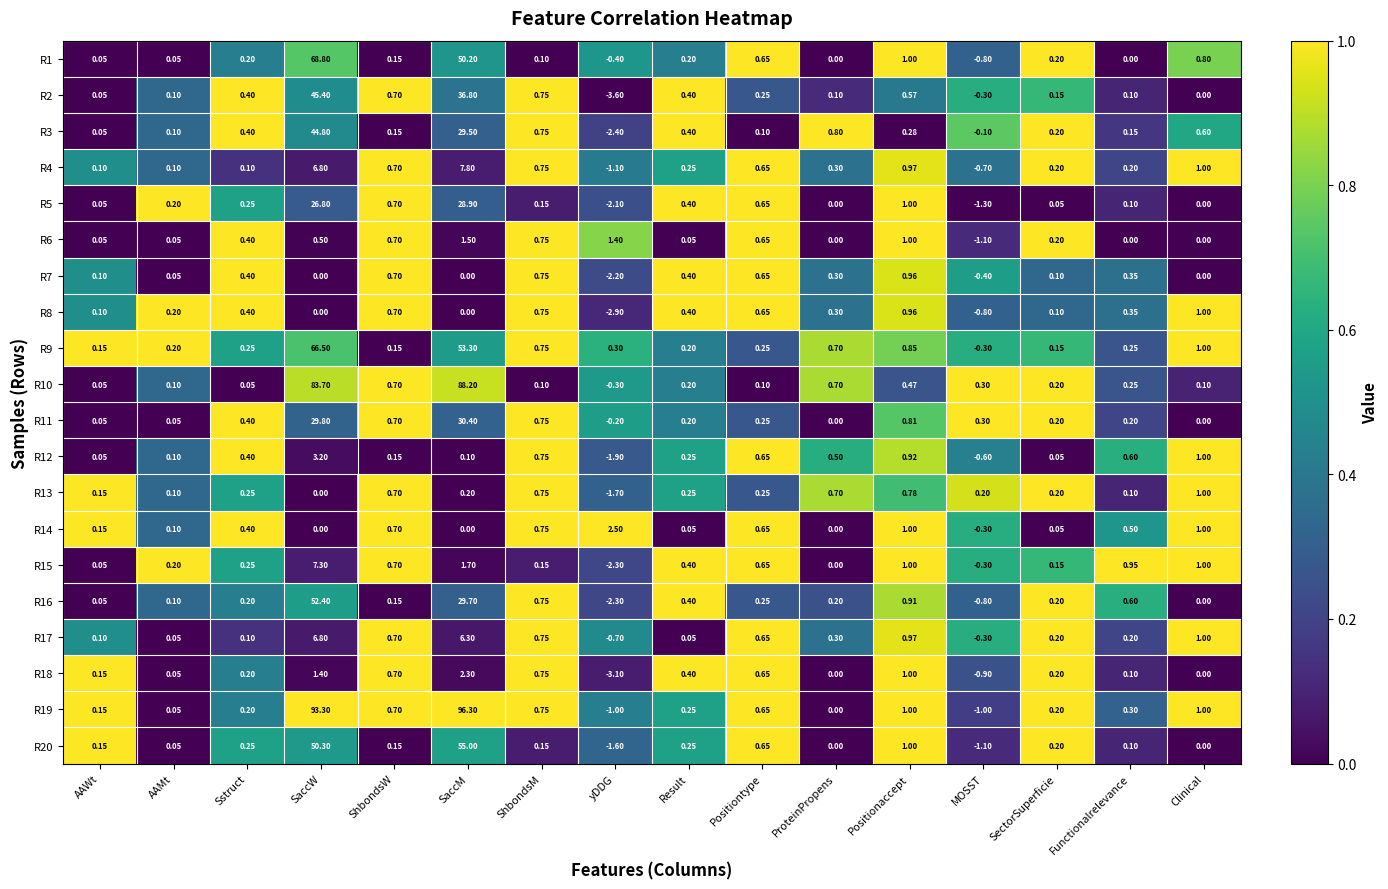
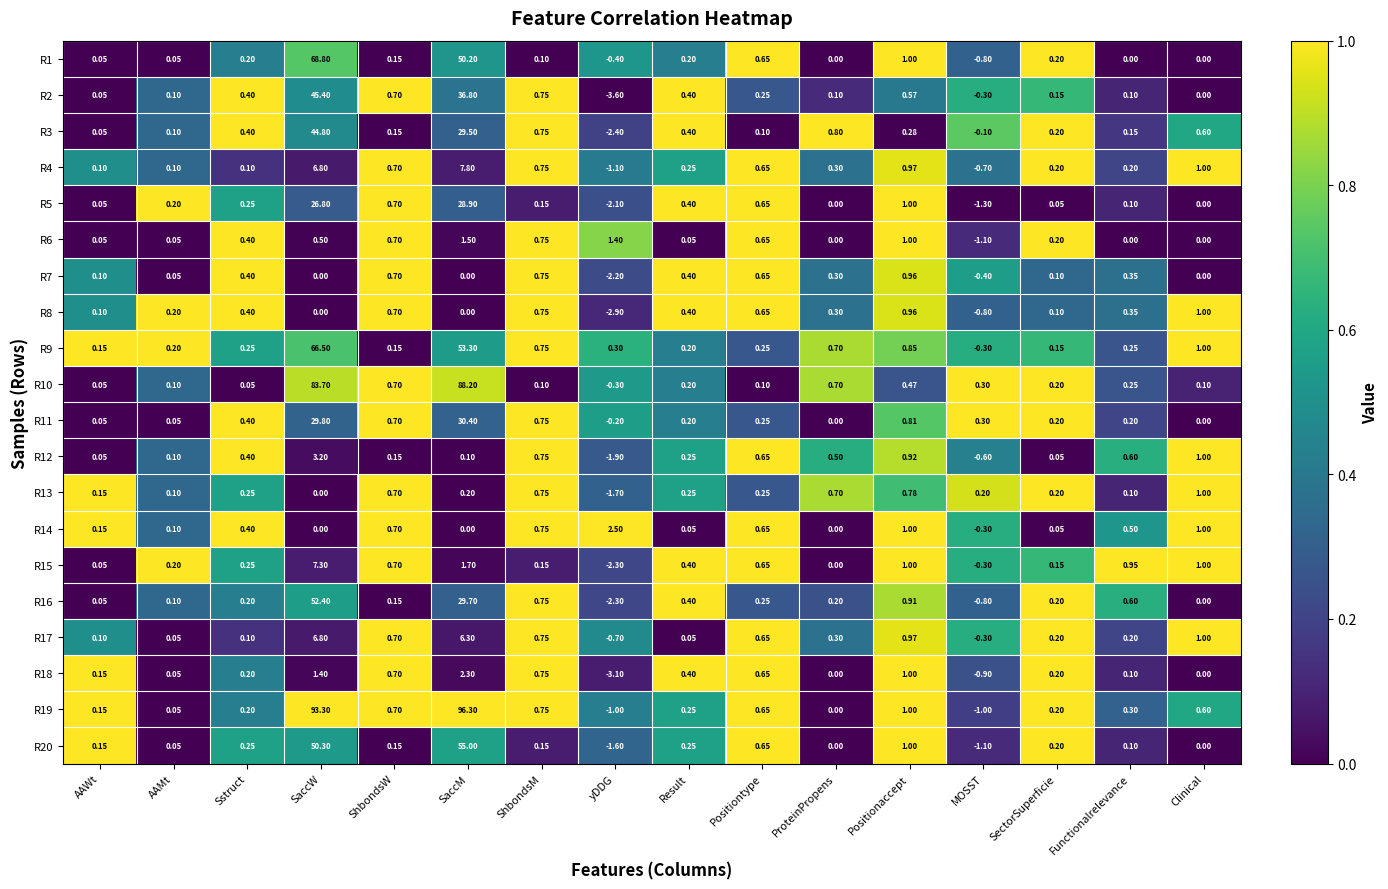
  {
    "R1": {
      "AAWt": 0.05,
      "AAMt": 0.05,
      "Sstruct": 0.20,
      "SaccW": 68.80,
      "ShbondsW": 0.15,
      "SaccM": 50.20,
      "ShbondsM": 0.10,
      "yDDG": -0.40,
      "Result": 0.20,
      "Positiontype": 0.65,
      "ProteinPropens": 0.00,
      "Positionaccept": 1.00,
      "MOSST": -0.80,
      "SectorSuperficie": 0.20,
      "Functionalrelevance": 0.00,
-     "Clinical": 0.80
+     "Clinical": 0.00
    },
    "R19": {
      "AAWt": 0.15,
      "AAMt": 0.05,
      "Sstruct": 0.20,
      "SaccW": 93.30,
      "ShbondsW": 0.70,
      "SaccM": 96.30,
      "ShbondsM": 0.75,
      "yDDG": -1.00,
      "Result": 0.25,
      "Positiontype": 0.65,
      "ProteinPropens": 0.00,
      "Positionaccept": 1.00,
      "MOSST": -1.00,
      "SectorSuperficie": 0.20,
      "Functionalrelevance": 0.30,
-     "Clinical": 1.00
+     "Clinical": 0.60
    }
  }
